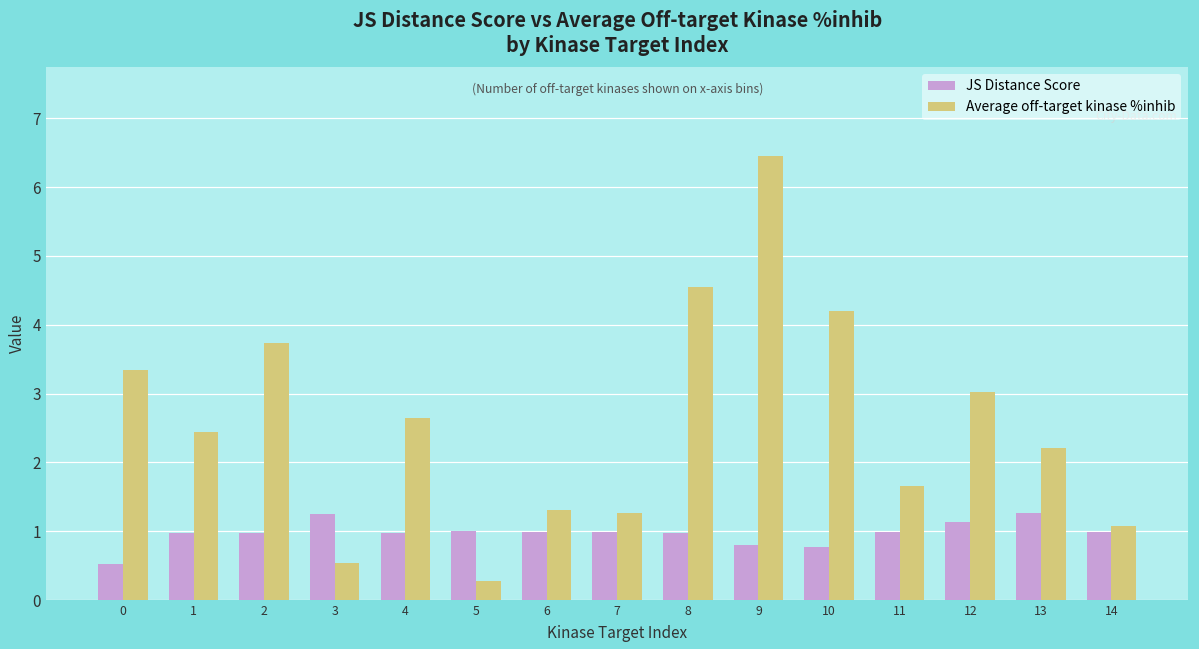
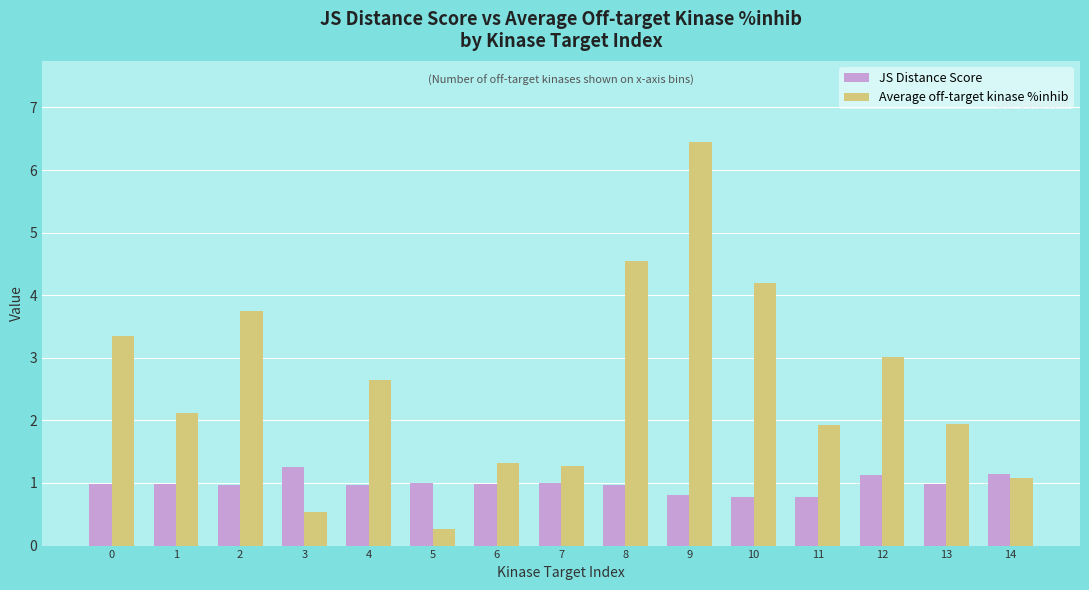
  {
    "JS Distance Score": {
-     "0": 0.5,
+     "0": 1.0,
      "1": 1.0,
      "2": 1.0,
      "3": 1.3,
      "4": 1.0,
      "5": 1.0,
      "6": 1.0,
      "7": 1.0,
      "8": 1.0,
      "9": 0.8,
      "10": 0.8,
-     "11": 1.0,
+     "11": 0.8,
      "12": 1.1,
-     "13": 1.3,
-     "14": 1.0
+     "13": 1.0,
+     "14": 1.1
    },
    "Average off-target kinase %inhib": {
      "0": 3.3,
-     "1": 2.4,
+     "1": 2.1,
      "2": 3.7,
      "3": 0.5,
      "4": 2.6,
      "5": 0.3,
      "6": 1.3,
      "7": 1.3,
      "8": 4.5,
      "9": 6.5,
      "10": 4.2,
-     "11": 1.7,
+     "11": 1.9,
      "12": 3.0,
-     "13": 2.2,
+     "13": 1.9,
      "14": 1.1
    }
  }
